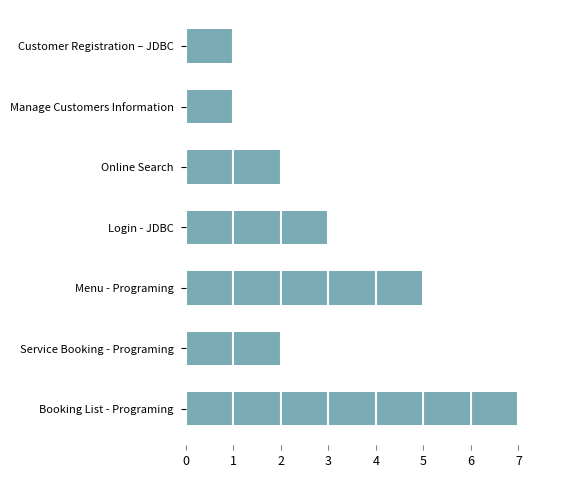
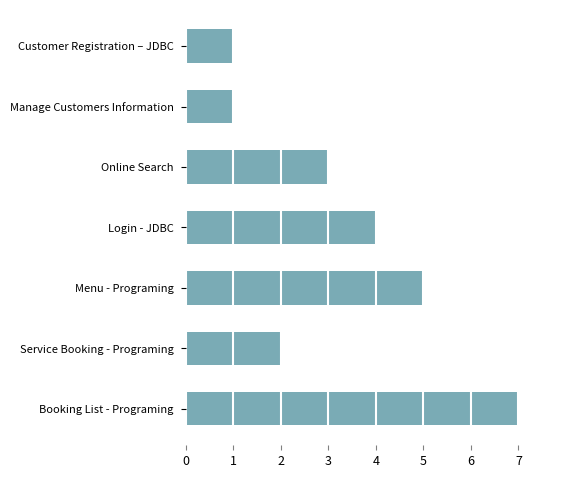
  {
    "Customer Registration – JDBC": 1,
    "Manage Customers Information": 1,
-   "Online Search": 2,
-   "Login - JDBC": 3,
+   "Online Search": 3,
+   "Login - JDBC": 4,
    "Menu - Programing": 5,
    "Service Booking - Programing": 2,
    "Booking List - Programing": 7
  }
